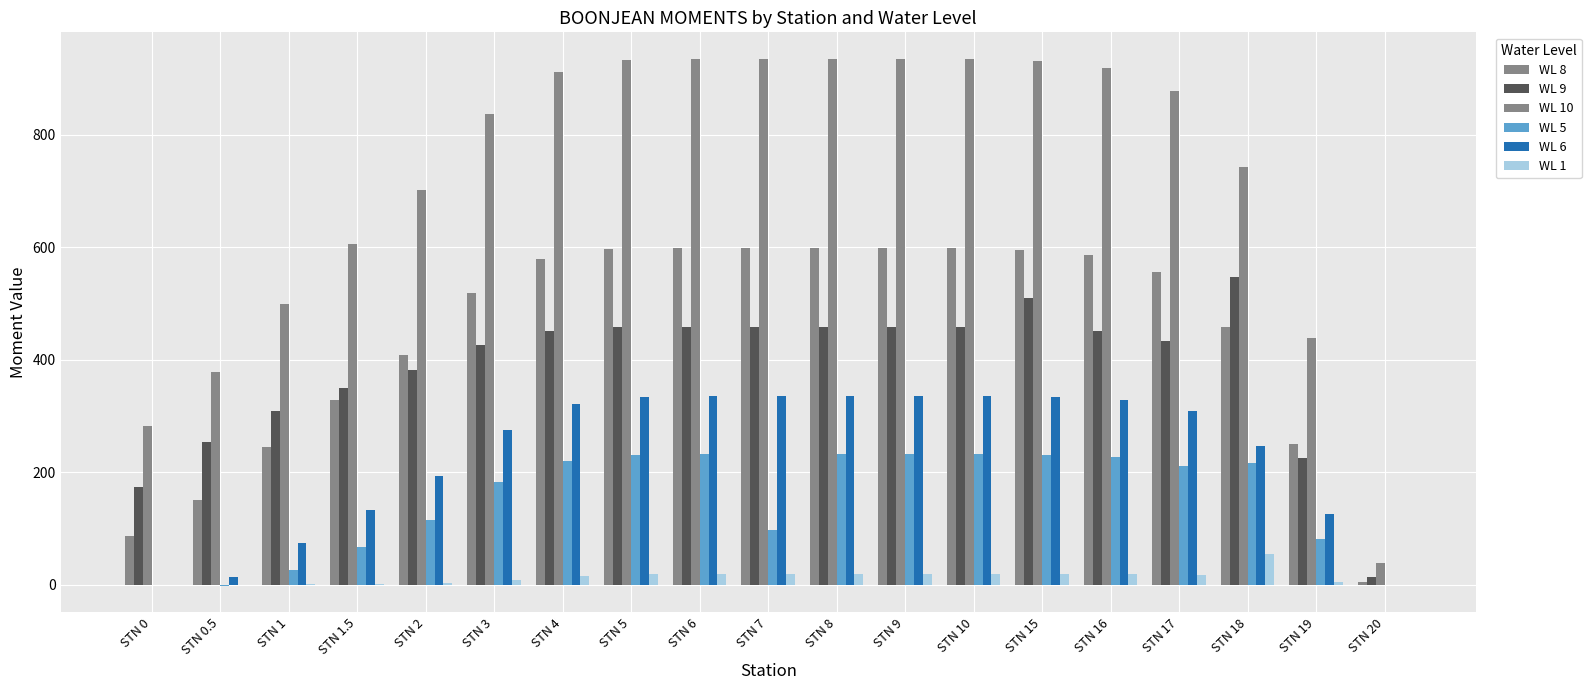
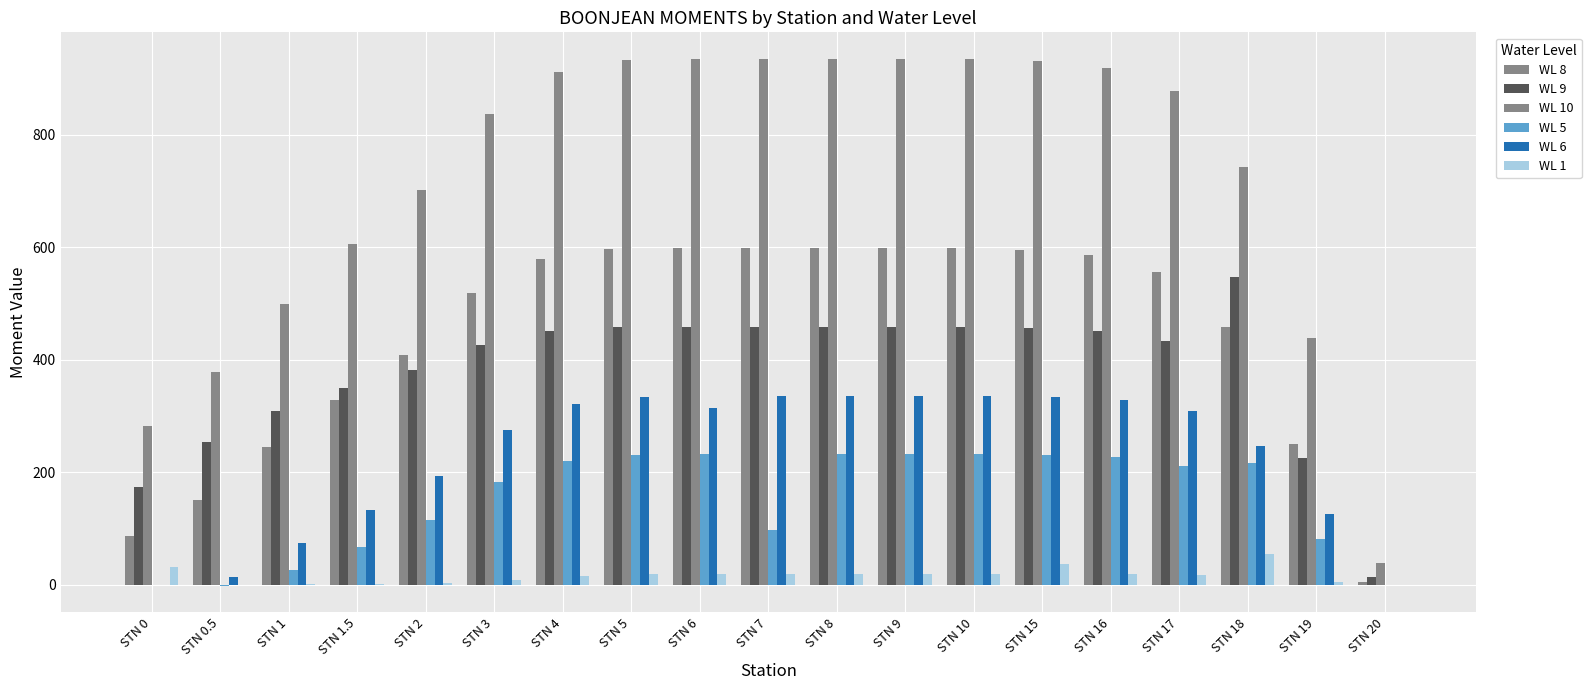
  {
    "WL 9": {
      "STN 0": 170,
      "STN 0.5": 250,
      "STN 1": 310,
      "STN 1.5": 350,
      "STN 2": 380,
      "STN 3": 430,
      "STN 4": 450,
      "STN 5": 460,
      "STN 6": 460,
      "STN 7": 460,
      "STN 8": 460,
      "STN 9": 460,
      "STN 10": 460,
-     "STN 15": 510,
+     "STN 15": 460,
      "STN 16": 450,
      "STN 17": 430,
      "STN 18": 550,
      "STN 19": 230,
      "STN 20": 10
    },
    "WL 5": {
      "STN 0": 0,
      "STN 1": 30,
      "STN 1.5": 70,
      "STN 2": 120,
      "STN 3": 180,
      "STN 4": 220,
      "STN 5": 230,
      "STN 6": 230,
      "STN 7": 100,
      "STN 8": 230,
      "STN 9": 230,
      "STN 10": 230,
      "STN 15": 230,
      "STN 16": 230,
      "STN 17": 210,
      "STN 18": 220,
      "STN 19": 80,
      "STN 20": 0
    },
    "WL 6": {
      "STN 0": 0,
      "STN 0.5": 10,
      "STN 1": 70,
      "STN 1.5": 130,
      "STN 2": 190,
      "STN 3": 280,
      "STN 4": 320,
      "STN 5": 330,
-     "STN 6": 340,
+     "STN 6": 310,
      "STN 7": 340,
      "STN 8": 340,
      "STN 9": 340,
      "STN 10": 340,
      "STN 15": 330,
      "STN 16": 330,
      "STN 17": 310,
      "STN 18": 250,
      "STN 19": 130,
      "STN 20": 0
    },
    "WL 1": {
-     "STN 0": 0,
+     "STN 0": 30,
      "STN 0.5": 0,
      "STN 3": 10,
      "STN 4": 20,
      "STN 5": 20,
      "STN 6": 20,
      "STN 7": 20,
      "STN 8": 20,
      "STN 9": 20,
      "STN 10": 20,
-     "STN 15": 20,
+     "STN 15": 40,
      "STN 16": 20,
      "STN 17": 20,
      "STN 18": 60,
      "STN 20": 0
    }
  }
